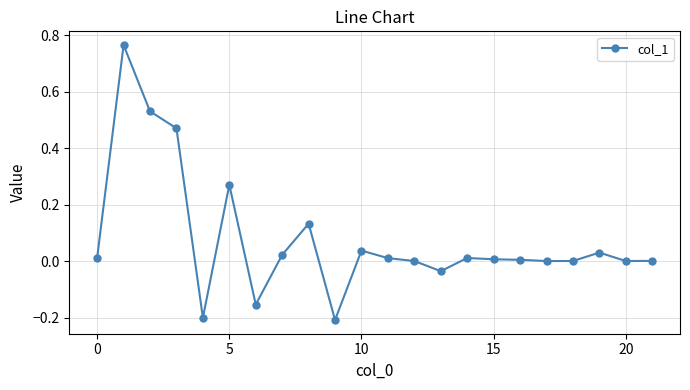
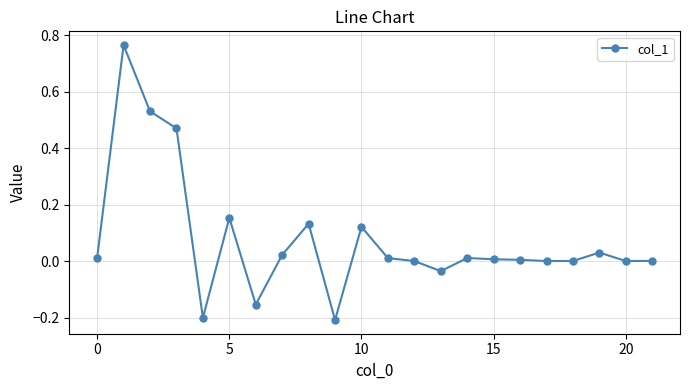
  {
    "0": 0.01,
-   "5": 0.27,
-   "10": 0.04,
+   "5": 0.15,
+   "10": 0.12,
    "15": 0.01,
    "20": 0.00
  }
